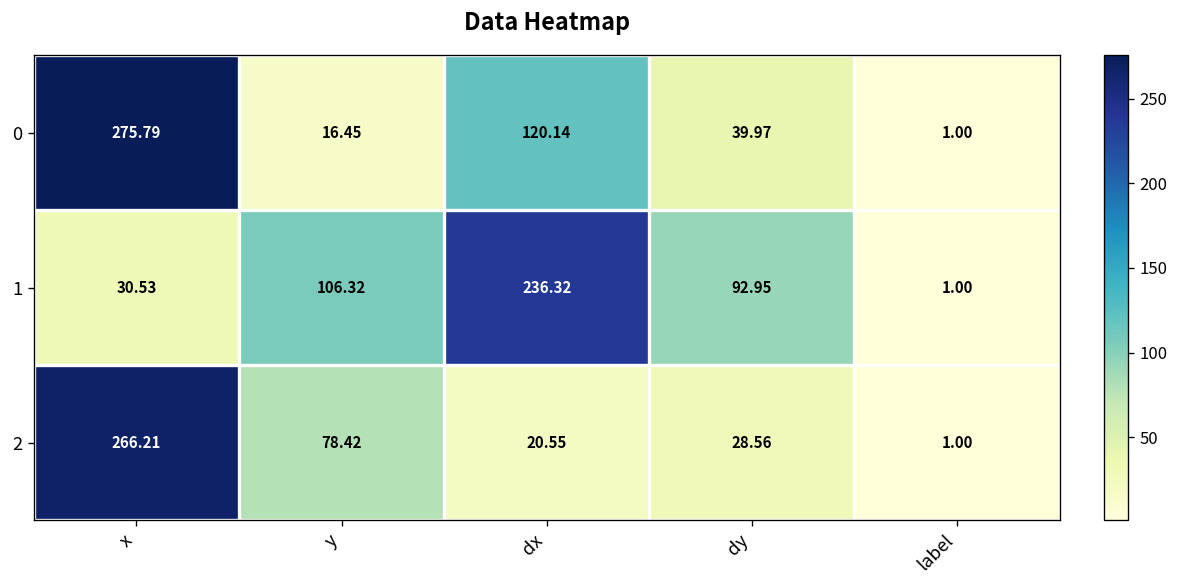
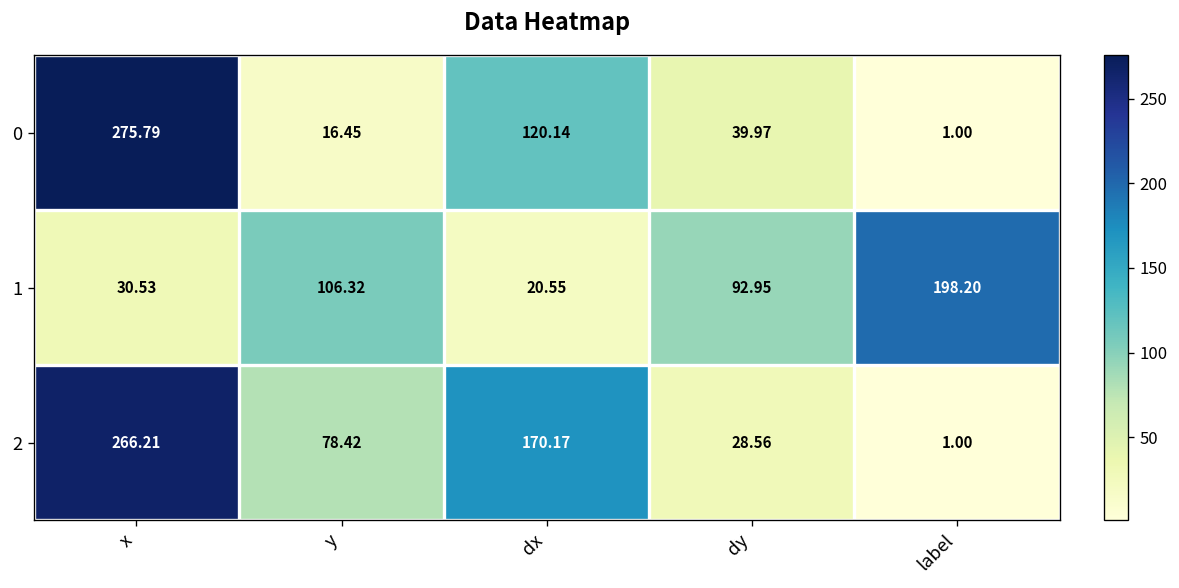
  {
    "0": {
      "x": 275.79,
      "y": 16.45,
      "dx": 120.14,
      "dy": 39.97,
      "label": 1.00
    },
    "1": {
      "x": 30.53,
      "y": 106.32,
-     "dx": 236.32,
+     "dx": 20.55,
      "dy": 92.95,
-     "label": 1.00
+     "label": 198.20
    },
    "2": {
      "x": 266.21,
      "y": 78.42,
-     "dx": 20.55,
+     "dx": 170.17,
      "dy": 28.56,
      "label": 1.00
    }
  }
